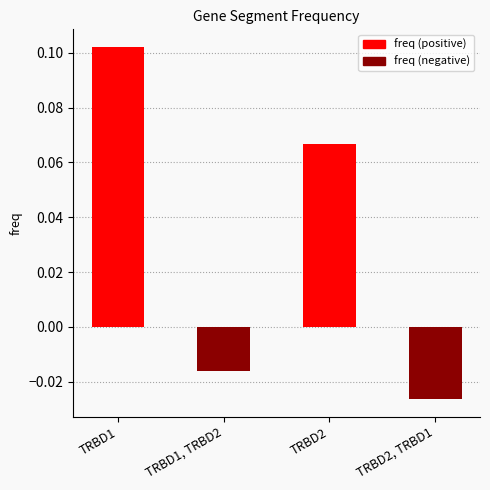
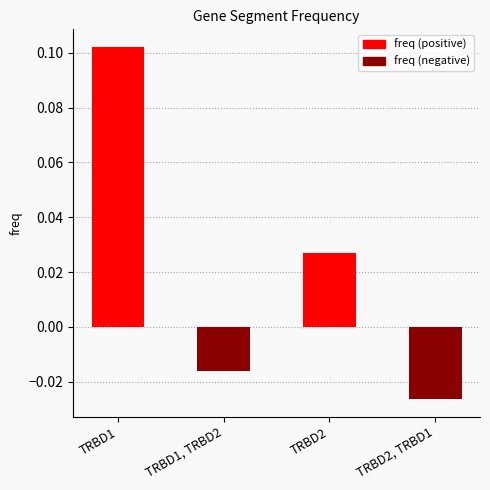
  {
    "TRBD1": 0.102,
    "TRBD1, TRBD2": -0.016,
-   "TRBD2": 0.067,
+   "TRBD2": 0.027,
    "TRBD2, TRBD1": -0.026
  }
